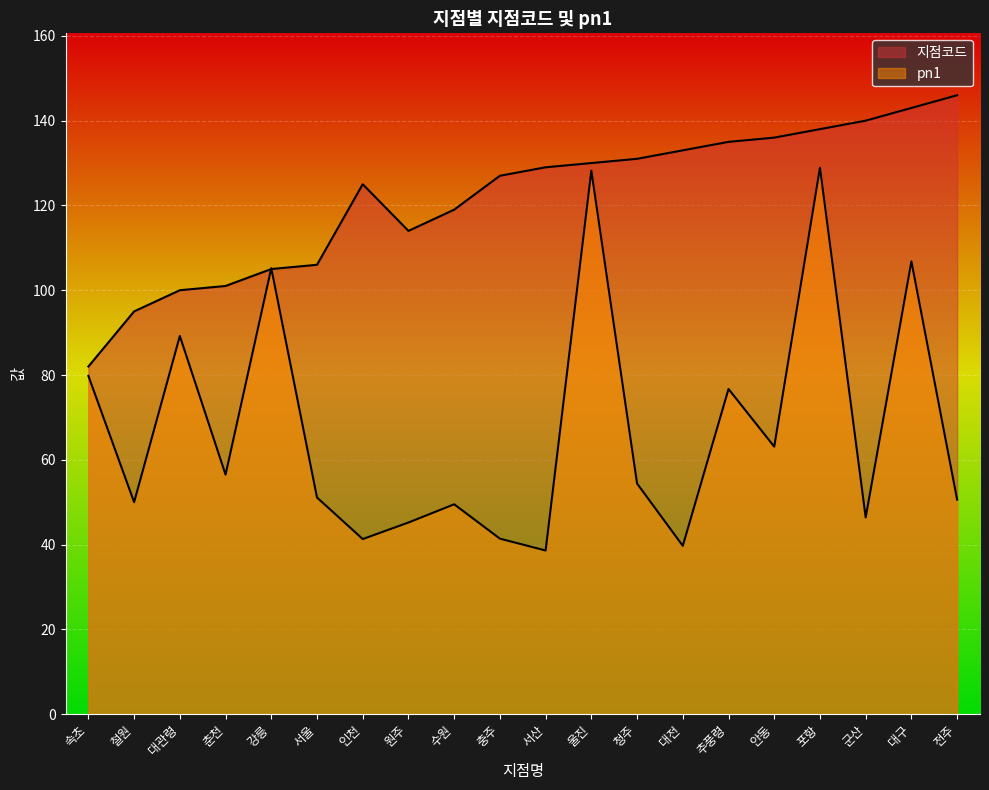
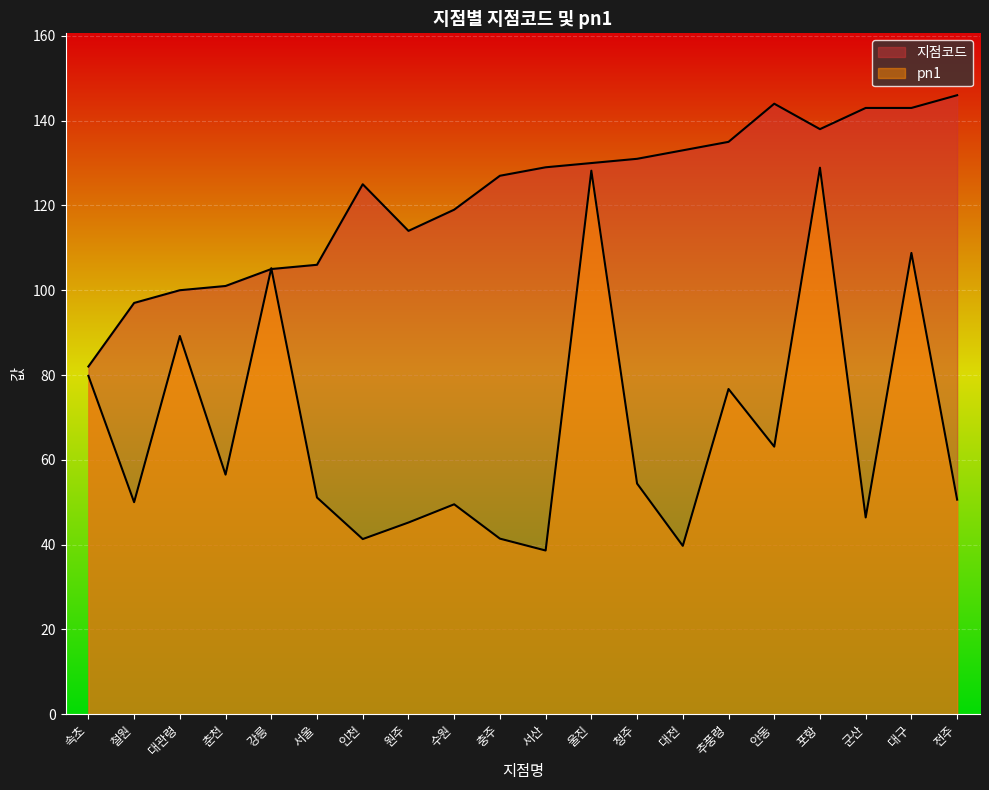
  {
    "지점코드": {
      "속초": 82,
-     "철원": 95,
+     "철원": 97,
      "대관령": 100,
      "춘천": 101,
      "서울": 106,
      "인천": 125,
      "원주": 114,
      "수원": 119,
      "충주": 127,
      "서산": 129,
      "울진": 130,
      "청주": 131,
      "대전": 133,
      "추풍령": 135,
-     "안동": 136,
+     "안동": 144,
      "포항": 138,
-     "군산": 140,
+     "군산": 143,
      "대구": 143,
      "전주": 146
    },
    "pn1": {
      "속초": 80,
      "철원": 50,
      "대관령": 89,
      "춘천": 57,
      "서울": 51,
      "인천": 41,
      "원주": 45,
      "수원": 50,
      "충주": 41,
      "서산": 39,
      "울진": 128,
      "청주": 54,
      "대전": 40,
      "추풍령": 77,
      "안동": 63,
      "포항": 129,
      "군산": 46,
-     "대구": 107,
+     "대구": 109,
      "전주": 51
    }
  }
